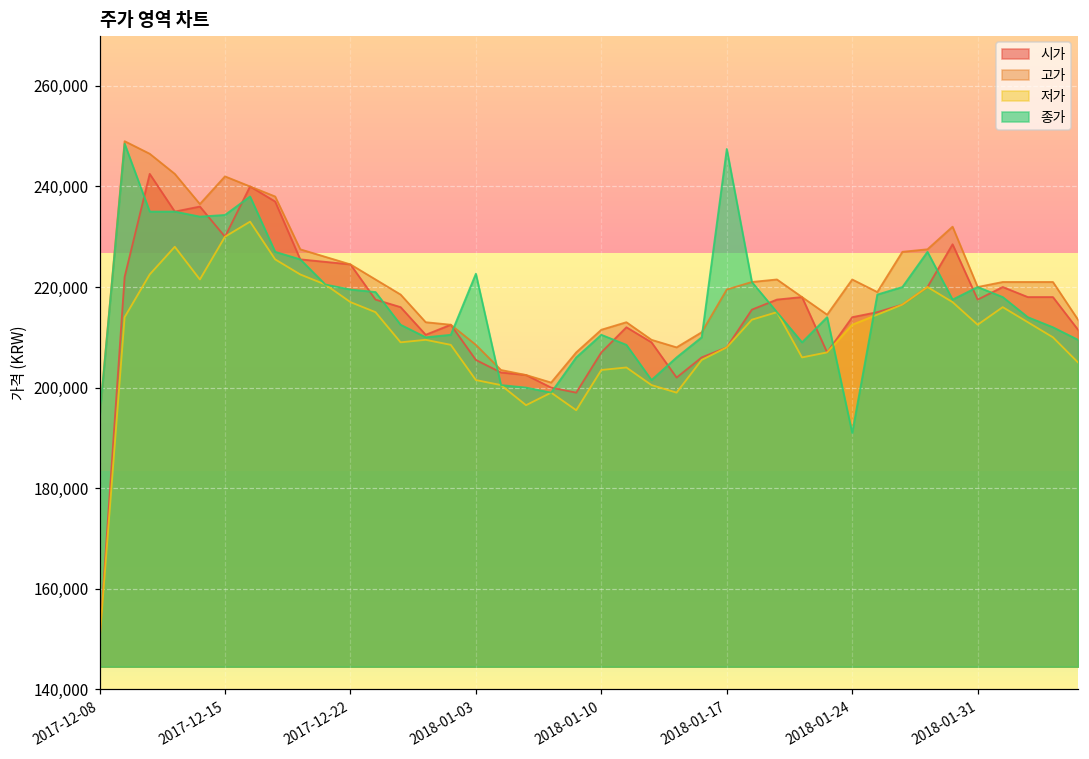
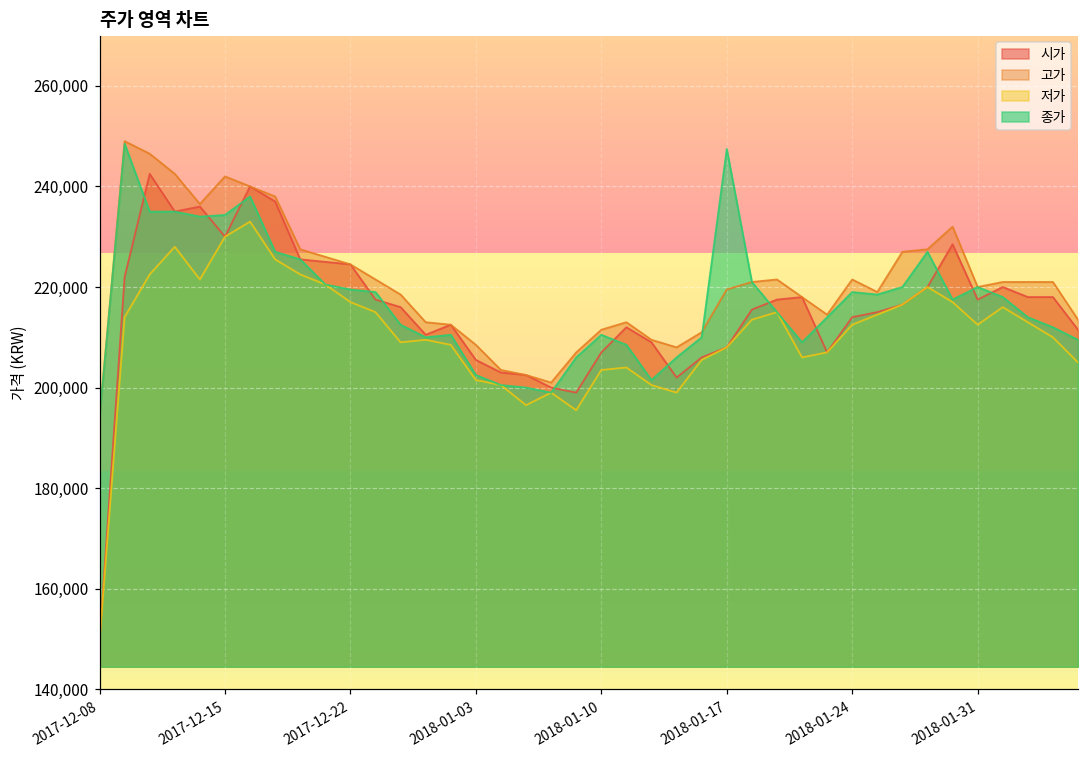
  {
    "종가": {
      "2017-12-15": "234,000",
      "2017-12-22": "220,000",
-     "2018-01-03": "223,000",
+     "2018-01-03": "203,000",
      "2018-01-10": "211,000",
      "2018-01-17": "247,000",
-     "2018-01-24": "191,000"
+     "2018-01-24": "219,000"
    }
  }
